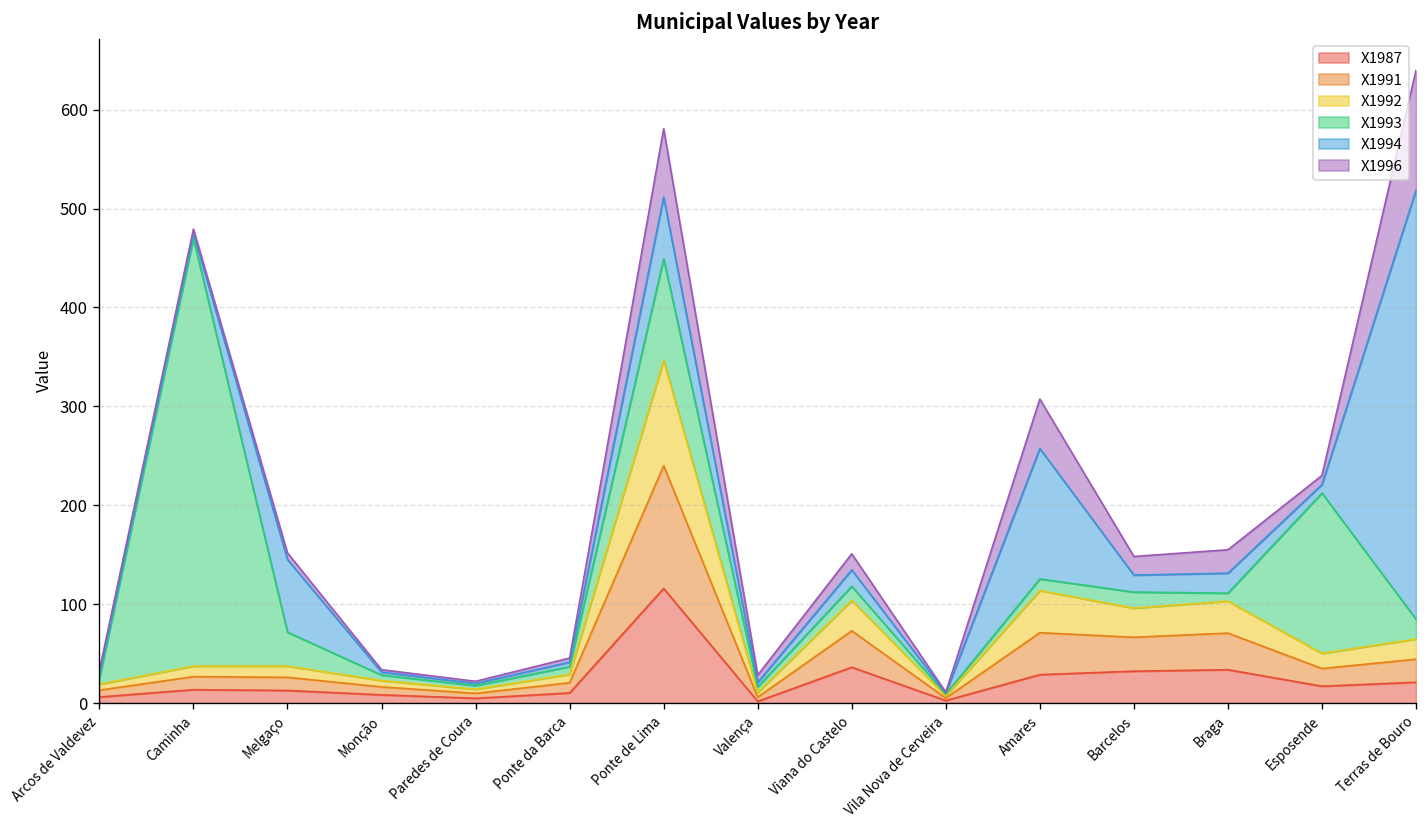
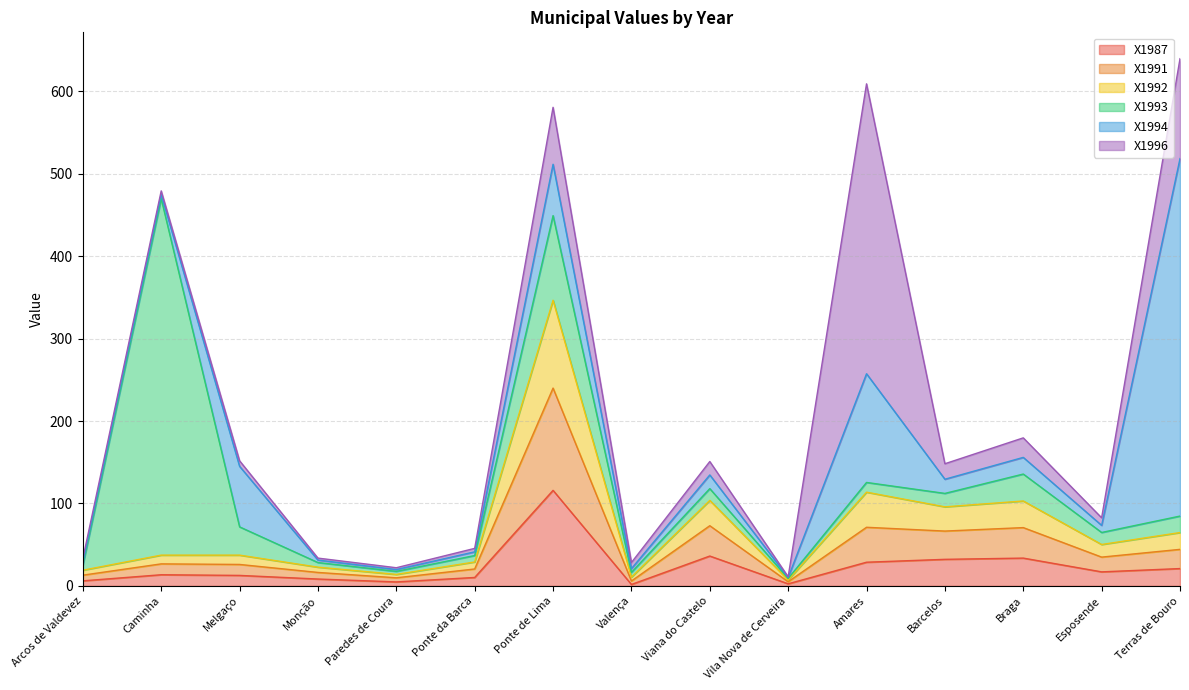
  {
    "X1993": {
      "Arcos de Valdevez": 10,
      "Caminha": 430,
      "Melgaço": 30,
      "Ponte da Barca": 10,
      "Ponte de Lima": 100,
      "Valença": 10,
      "Viana do Castelo": 10,
      "Amares": 10,
      "Barcelos": 20,
-     "Braga": 10,
-     "Esposende": 160,
+     "Braga": 30,
+     "Esposende": 10,
      "Terras de Bouro": 20
    },
    "X1994": {
      "Arcos de Valdevez": 0,
      "Caminha": 10,
      "Melgaço": 70,
      "Ponte da Barca": 0,
      "Ponte de Lima": 60,
      "Valença": 0,
      "Viana do Castelo": 20,
      "Amares": 130,
      "Barcelos": 20,
      "Braga": 20,
      "Esposende": 10,
      "Terras de Bouro": 430
    },
    "X1996": {
      "Arcos de Valdevez": 0,
      "Caminha": 0,
      "Melgaço": 10,
      "Ponte da Barca": 0,
      "Ponte de Lima": 70,
      "Valença": 10,
      "Viana do Castelo": 20,
-     "Amares": 50,
+     "Amares": 350,
      "Barcelos": 20,
      "Braga": 20,
      "Esposende": 10,
      "Terras de Bouro": 120
    }
  }
